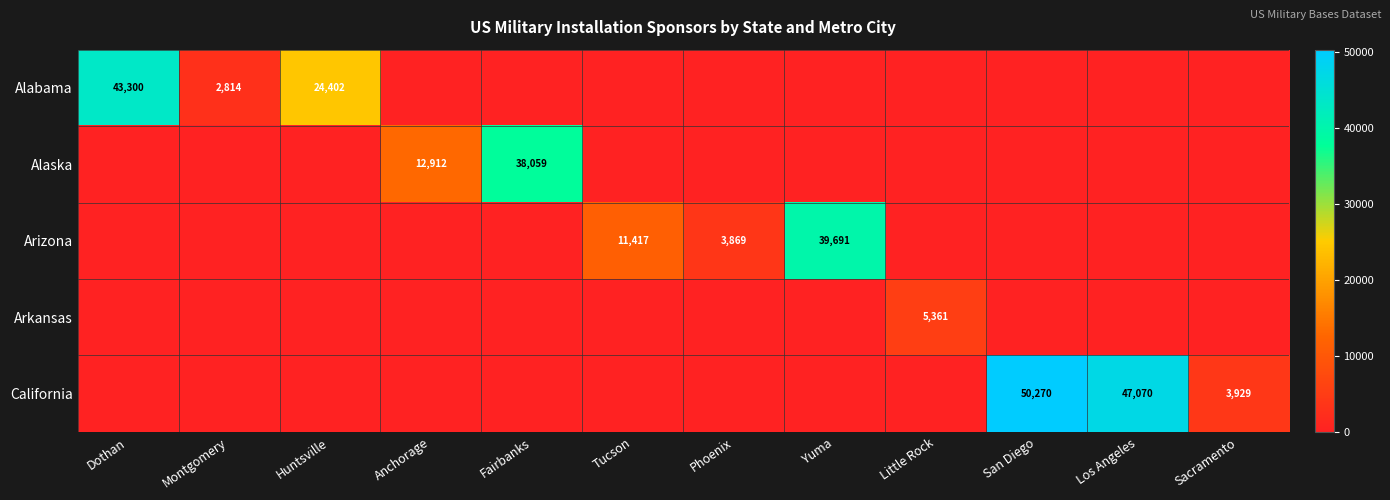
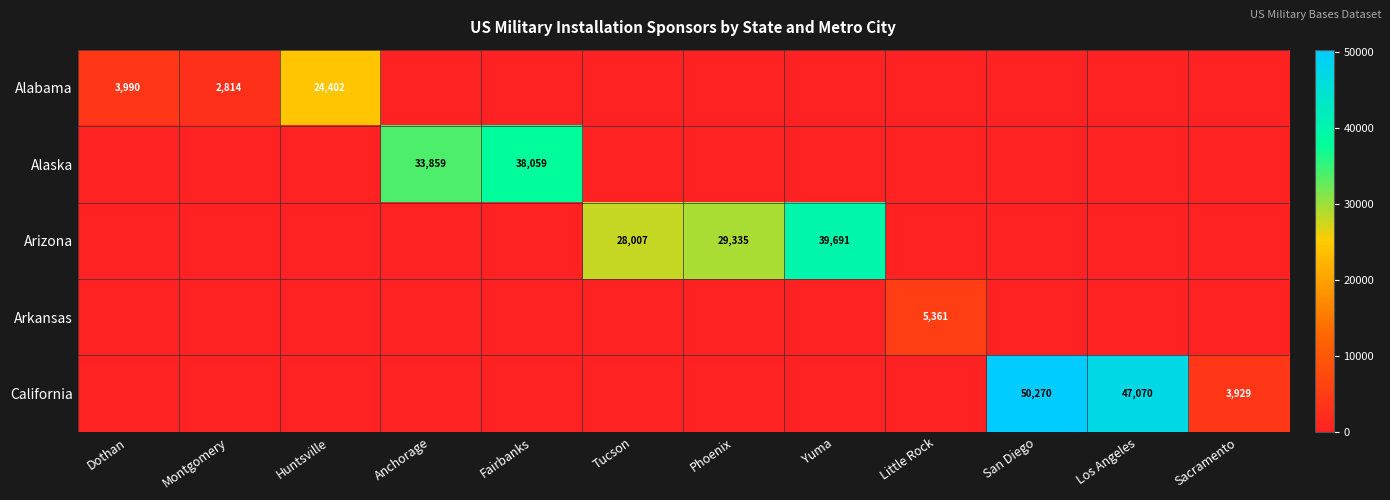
  {
    "Alabama": {
-     "Dothan": "43,300",
+     "Dothan": "3,990",
      "Montgomery": "2,814",
      "Huntsville": "24,402"
    },
    "Alaska": {
-     "Anchorage": "12,912",
+     "Anchorage": "33,859",
      "Fairbanks": "38,059"
    },
    "Arizona": {
-     "Tucson": "11,417",
-     "Phoenix": "3,869",
+     "Tucson": "28,007",
+     "Phoenix": "29,335",
      "Yuma": "39,691"
    },
    "Arkansas": {
      "Little Rock": "5,361"
    },
    "California": {
      "San Diego": "50,270",
      "Los Angeles": "47,070",
      "Sacramento": "3,929"
    }
  }
